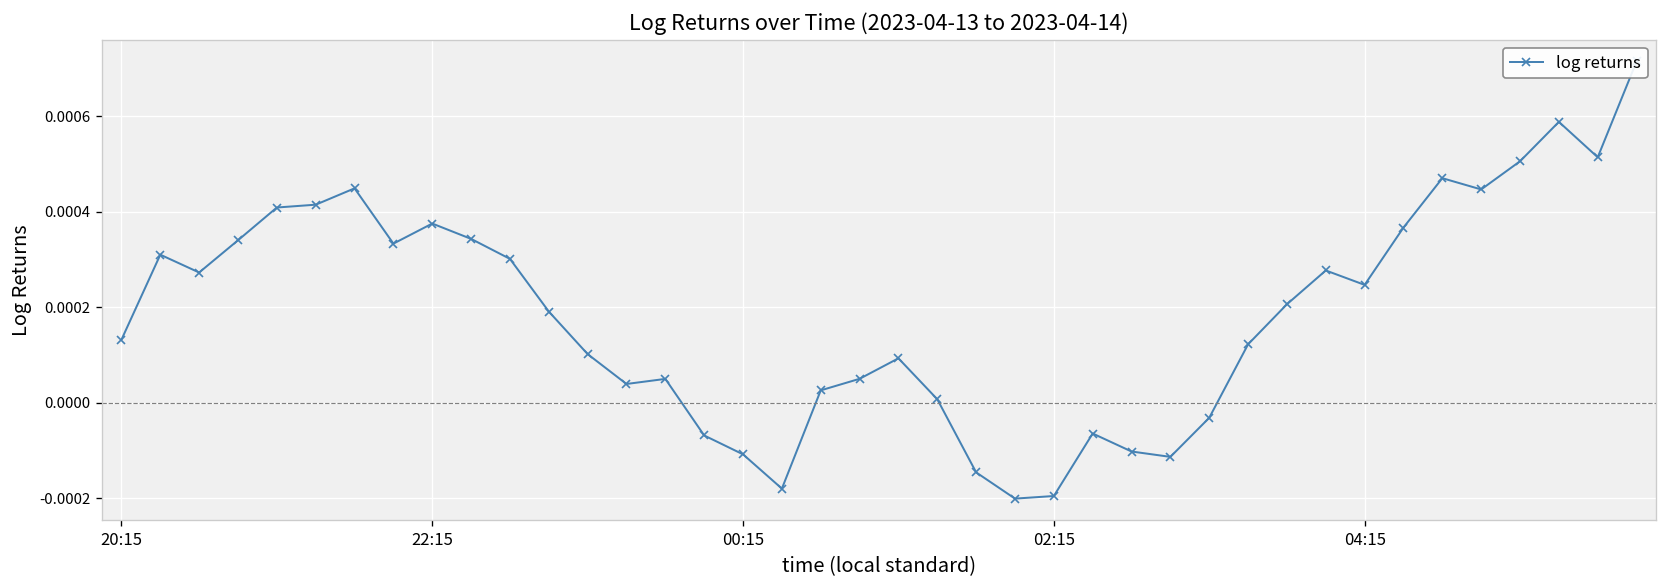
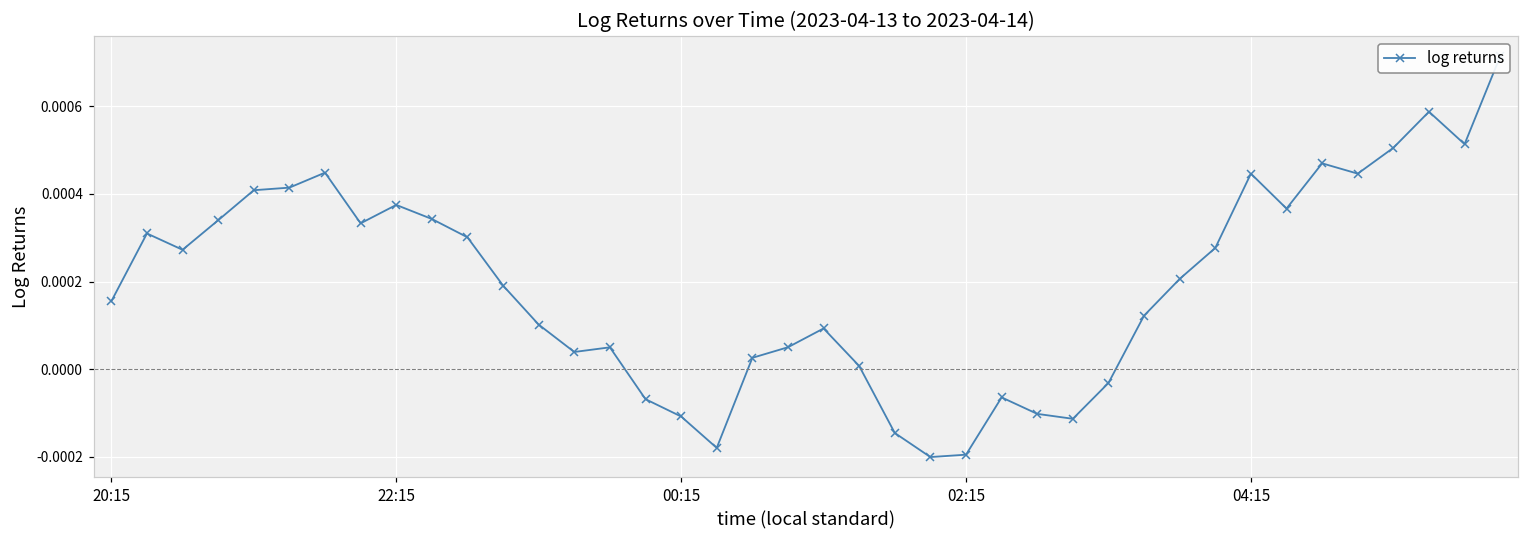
  {
-   "20:15": 0.00013,
+   "20:15": 0.00015,
    "22:15": 0.00038,
    "00:15": -0.00011,
    "02:15": -0.00020,
-   "04:15": 0.00025
+   "04:15": 0.00045
  }
